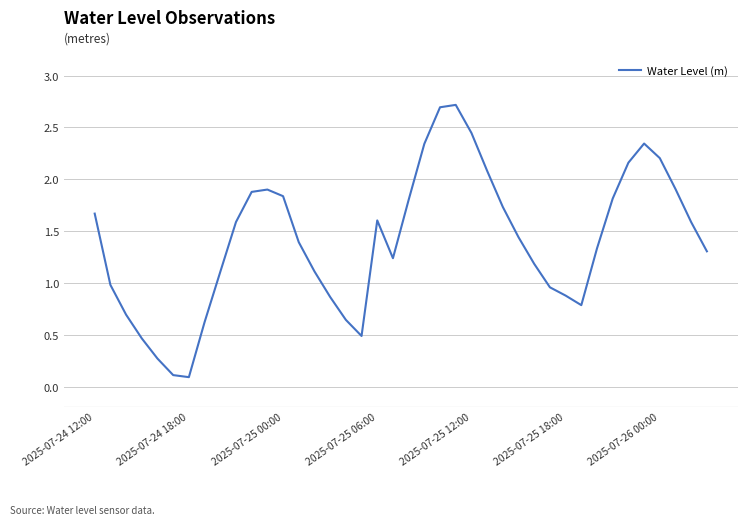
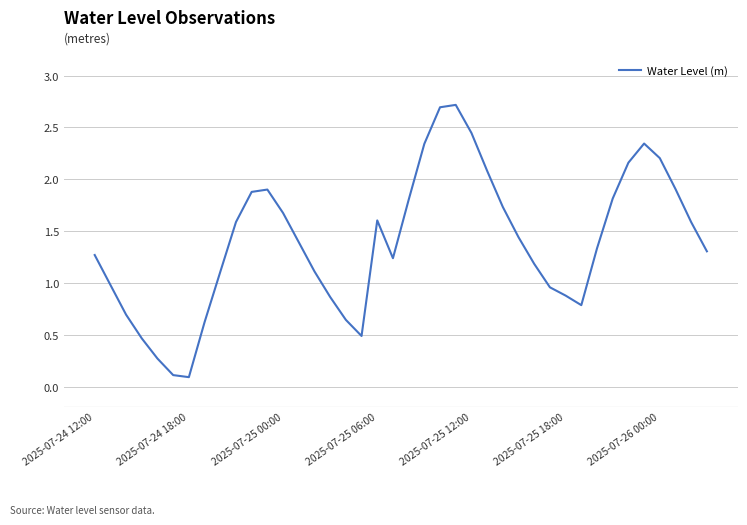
  {
-   "2025-07-24 12:00": 1.67,
+   "2025-07-24 12:00": 1.27,
    "2025-07-24 18:00": 0.09,
-   "2025-07-25 00:00": 1.84,
+   "2025-07-25 00:00": 1.67,
    "2025-07-25 06:00": 1.60,
    "2025-07-25 12:00": 2.45,
    "2025-07-25 18:00": 0.88,
    "2025-07-26 00:00": 2.20
  }
